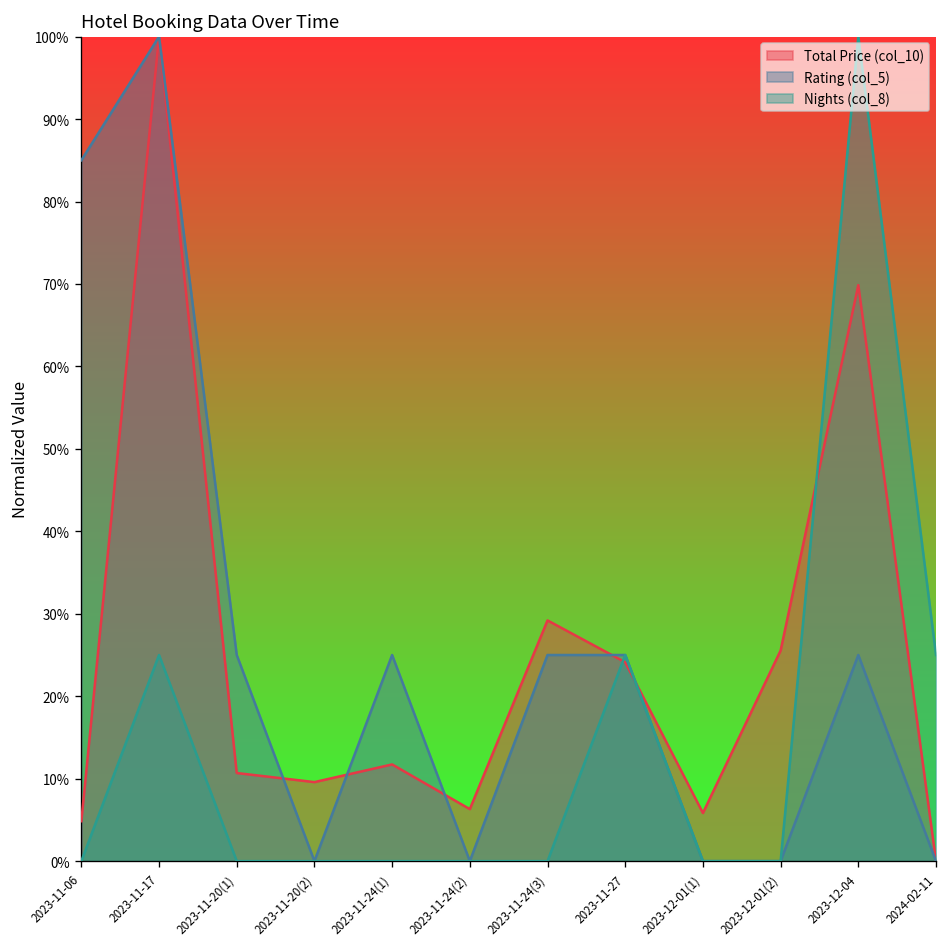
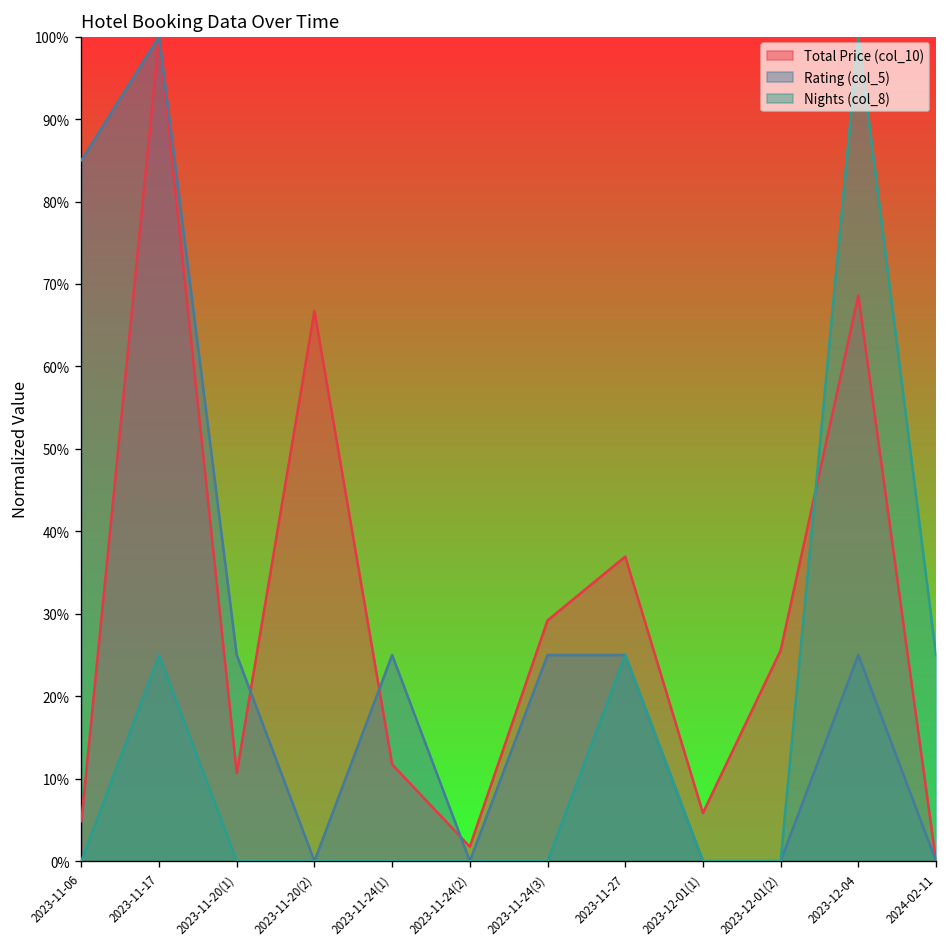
  {
    "Total Price (col_10)": {
      "2023-11-06": "5%",
      "2023-11-20(1)": "11%",
-     "2023-11-20(2)": "10%",
+     "2023-11-20(2)": "67%",
      "2023-11-24(1)": "12%",
-     "2023-11-24(2)": "6%",
+     "2023-11-24(2)": "2%",
      "2023-11-24(3)": "29%",
-     "2023-11-27": "24%",
+     "2023-11-27": "37%",
      "2023-12-01(1)": "6%",
      "2023-12-01(2)": "26%",
-     "2023-12-04": "70%"
+     "2023-12-04": "69%"
    }
  }
